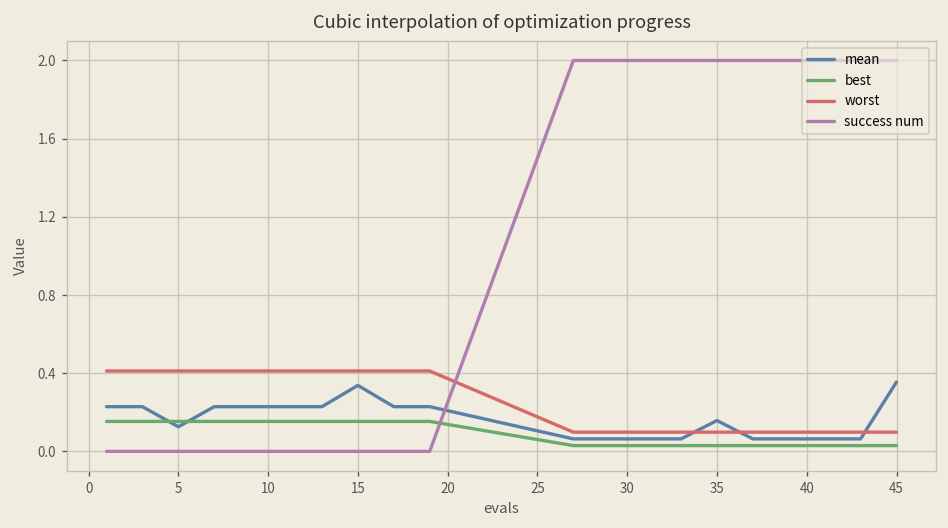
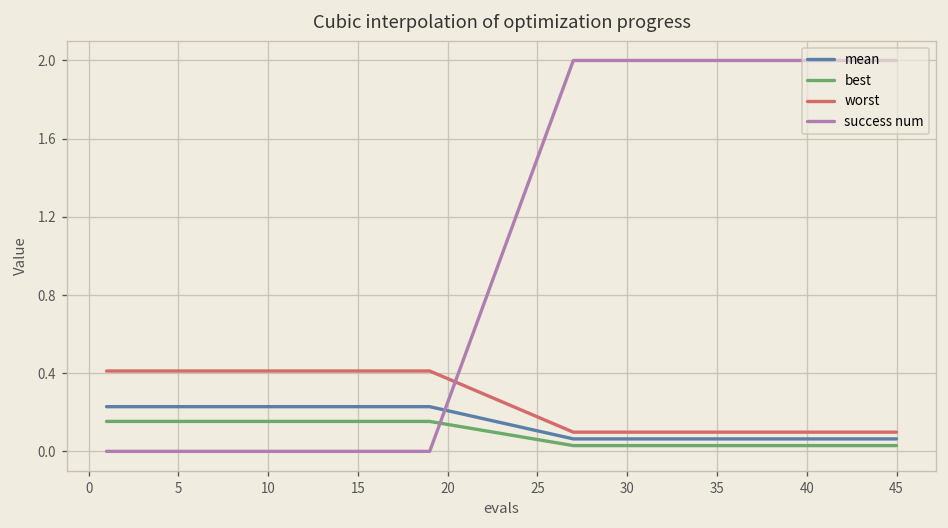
  {
    "mean": {
-     "5": 0.13,
-     "15": 0.34,
-     "35": 0.16,
-     "45": 0.35
+     "5": 0.23,
+     "15": 0.23,
+     "35": 0.06,
+     "45": 0.06
    },
    "best": {
      "5": 0.15,
      "15": 0.15,
      "35": 0.03,
      "45": 0.03
    },
    "worst": {
      "5": 0.41,
      "15": 0.41,
      "35": 0.10,
      "45": 0.10
    },
    "success num": {
      "5": 0.00,
      "15": 0.00,
      "35": 2.00
    }
  }
